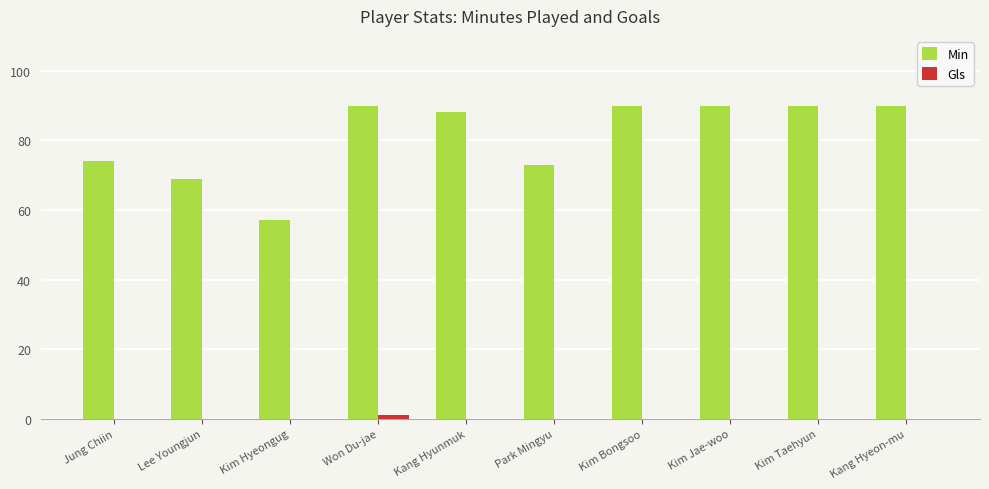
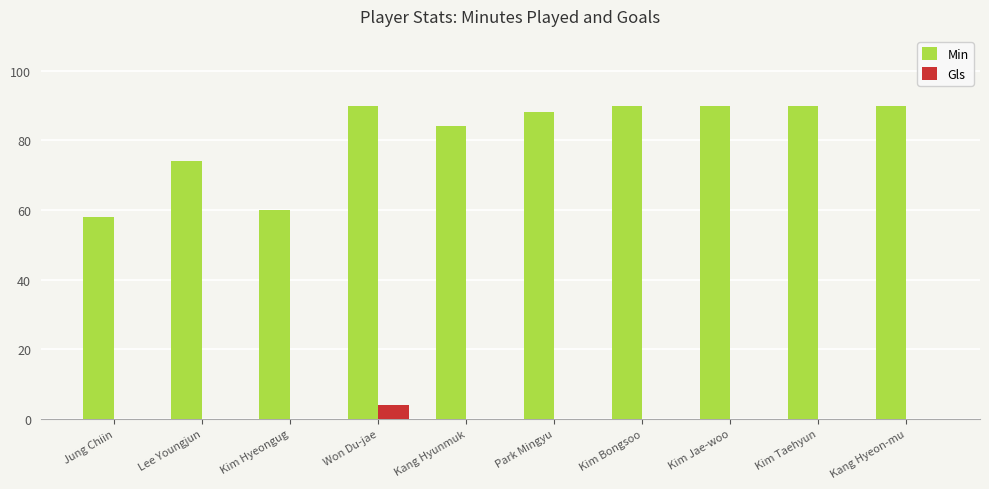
  {
    "Min": {
-     "Jung Chiin": 74,
-     "Lee Youngjun": 69,
-     "Kim Hyeongug": 57,
+     "Jung Chiin": 58,
+     "Lee Youngjun": 74,
+     "Kim Hyeongug": 60,
      "Won Du-jae": 90,
-     "Kang Hyunmuk": 88,
-     "Park Mingyu": 73,
+     "Kang Hyunmuk": 84,
+     "Park Mingyu": 88,
      "Kim Bongsoo": 90,
      "Kim Jae-woo": 90,
      "Kim Taehyun": 90,
      "Kang Hyeon-mu": 90
    },
    "Gls": {
      "Jung Chiin": 0,
      "Lee Youngjun": 0,
      "Kim Hyeongug": 0,
-     "Won Du-jae": 1,
+     "Won Du-jae": 4,
      "Kang Hyunmuk": 0,
      "Park Mingyu": 0,
      "Kim Bongsoo": 0,
      "Kim Jae-woo": 0,
      "Kim Taehyun": 0,
      "Kang Hyeon-mu": 0
    }
  }
